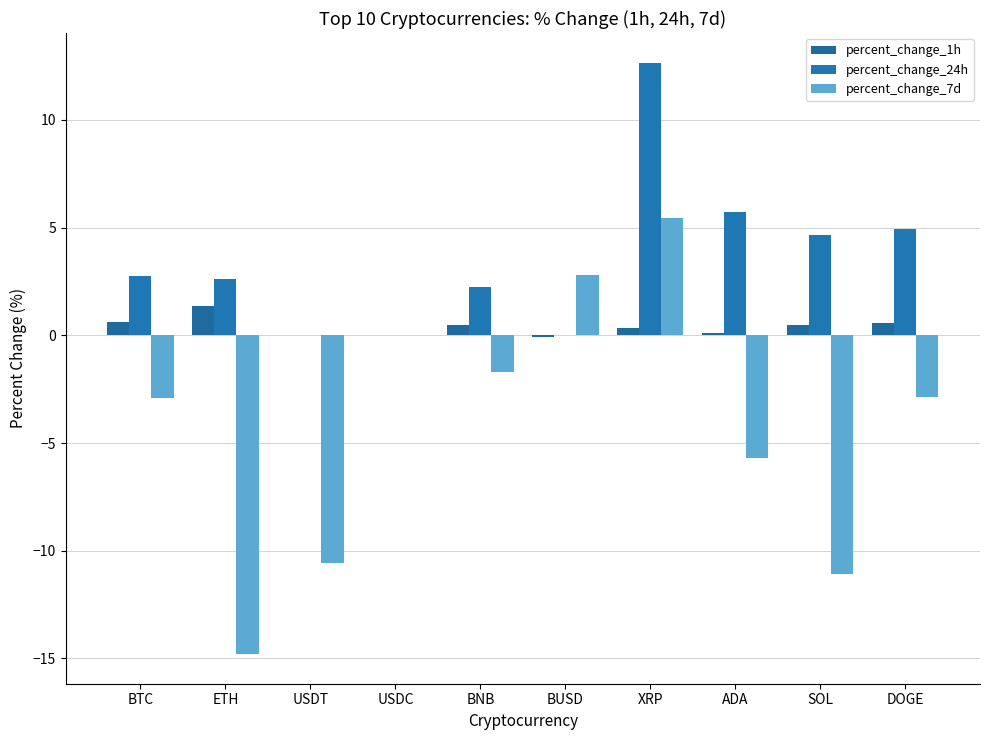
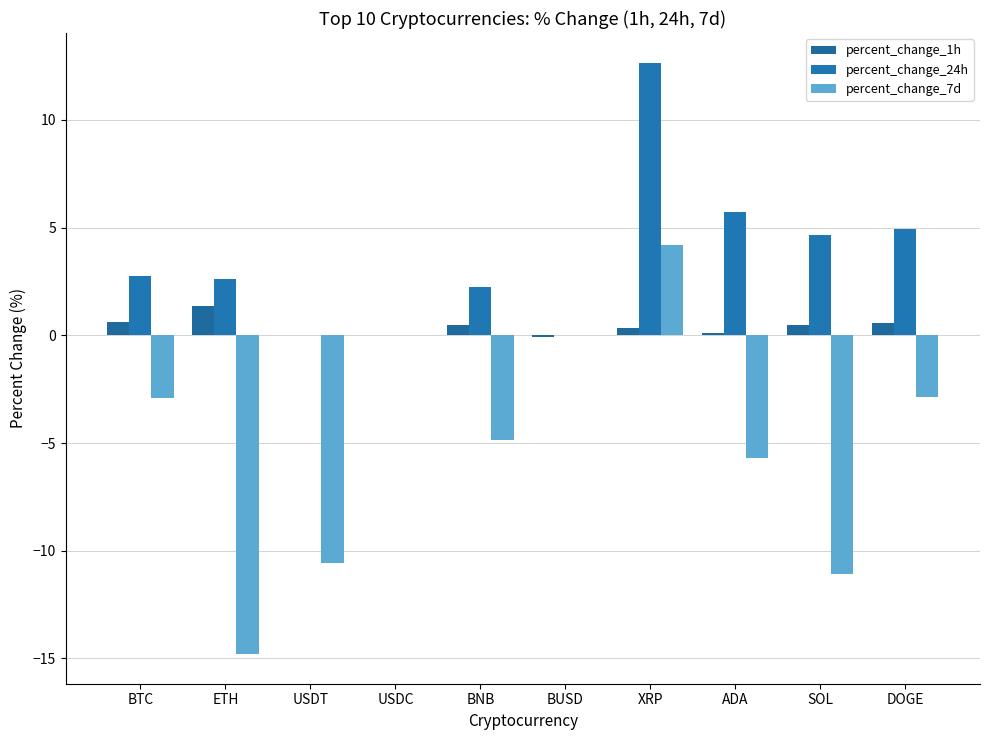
  {
    "percent_change_7d": {
      "BTC": -2.9,
      "ETH": -14.8,
      "USDT": -10.6,
-     "BNB": -1.7,
-     "BUSD": 2.8,
-     "XRP": 5.5,
+     "BNB": -4.8,
+     "BUSD": 0.0,
+     "XRP": 4.2,
      "ADA": -5.7,
      "SOL": -11.1,
      "DOGE": -2.9
    }
  }
